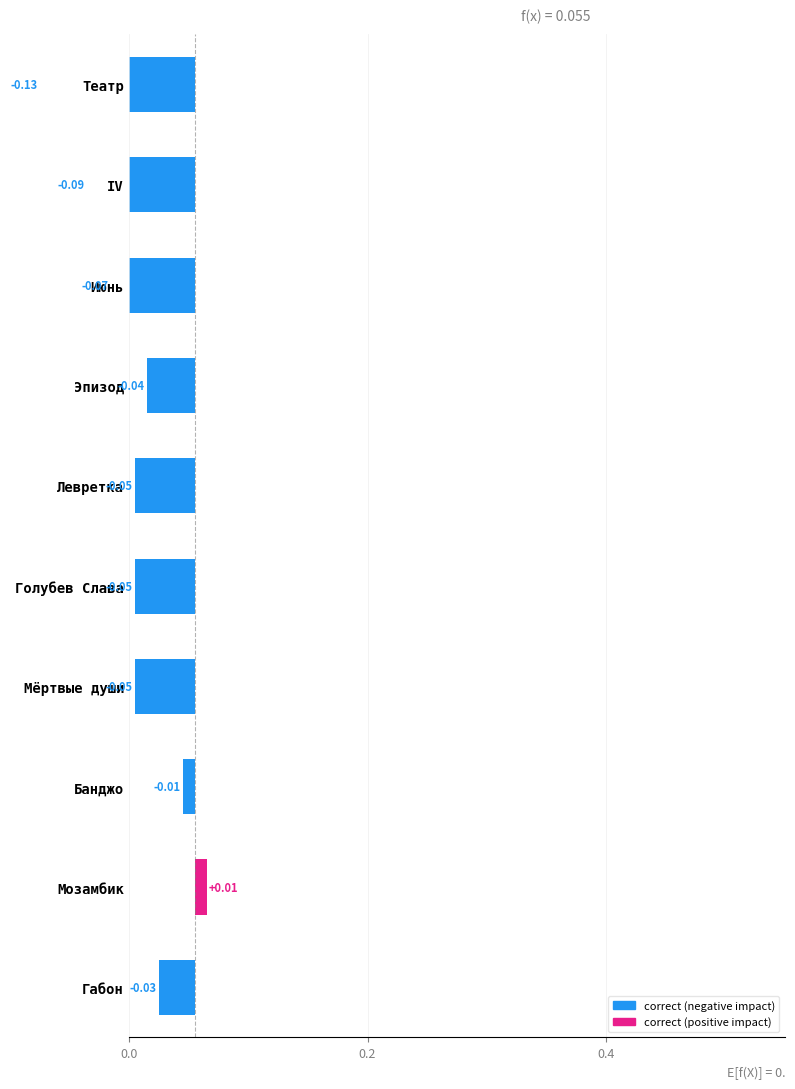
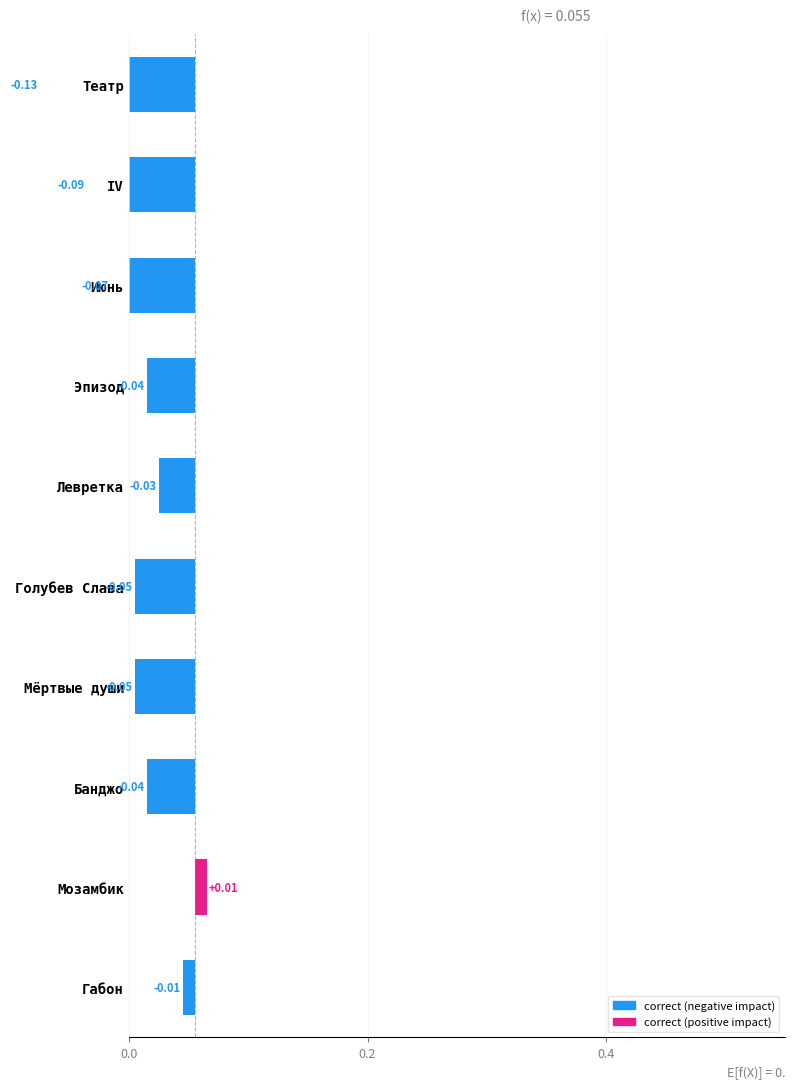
  {
    "Эпизод": "-0.04",
-   "Левретка": "-0.05",
+   "Левретка": "-0.03",
    "Голубев Слава": "-0.05",
    "Мёртвые души": "-0.05",
-   "Банджо": "-0.01",
+   "Банджо": "-0.04",
    "Мозамбик": "+0.01",
-   "Габон": "-0.03"
+   "Габон": "-0.01"
  }
